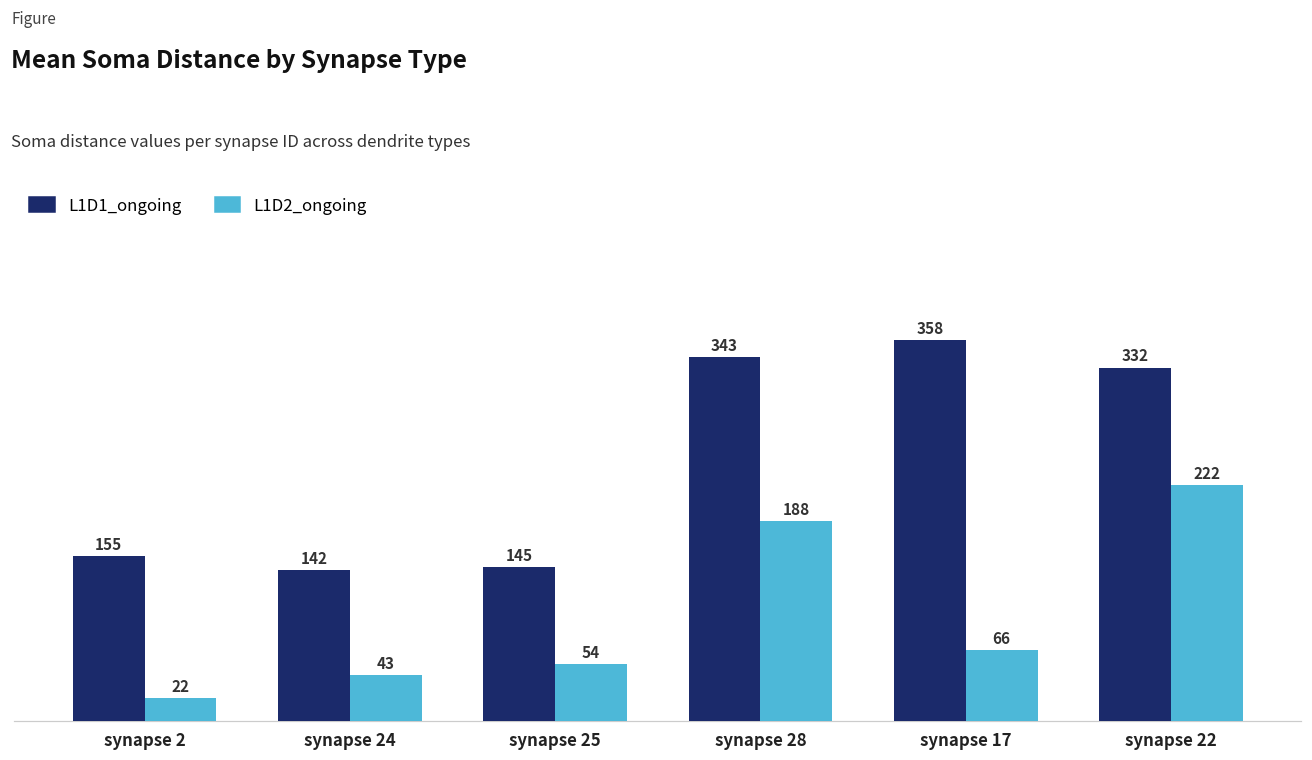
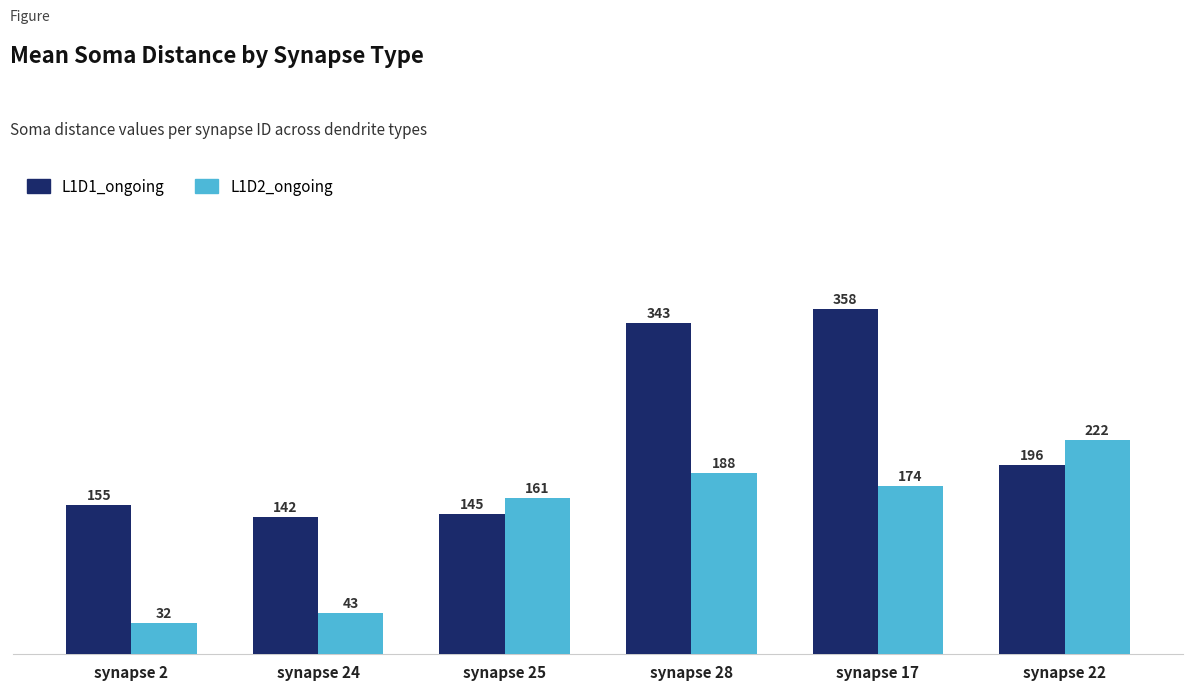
  {
    "L1D1_ongoing": {
      "synapse 2": 155,
      "synapse 24": 142,
      "synapse 25": 145,
      "synapse 28": 343,
      "synapse 17": 358,
-     "synapse 22": 332
+     "synapse 22": 196
    },
    "L1D2_ongoing": {
-     "synapse 2": 22,
+     "synapse 2": 32,
      "synapse 24": 43,
-     "synapse 25": 54,
+     "synapse 25": 161,
      "synapse 28": 188,
-     "synapse 17": 66,
+     "synapse 17": 174,
      "synapse 22": 222
    }
  }
